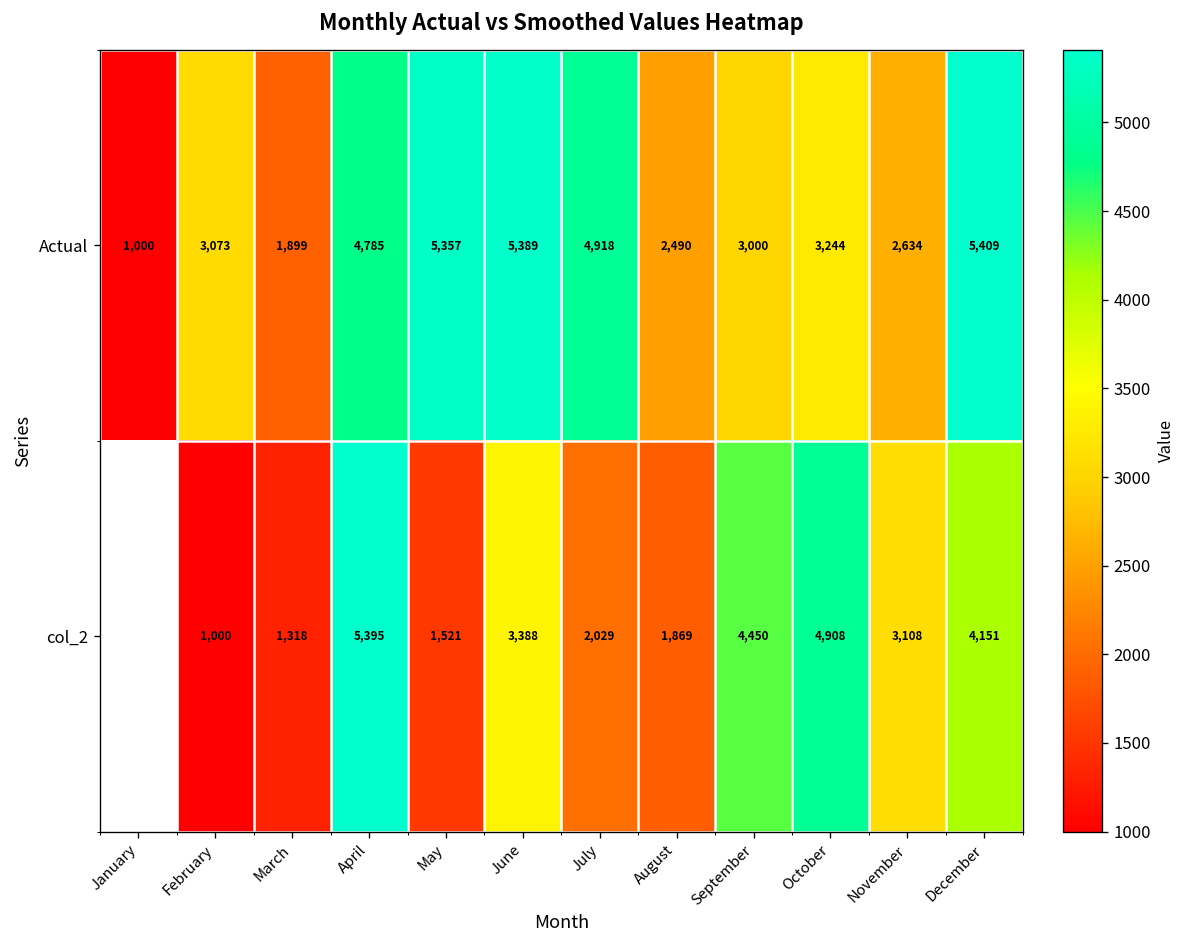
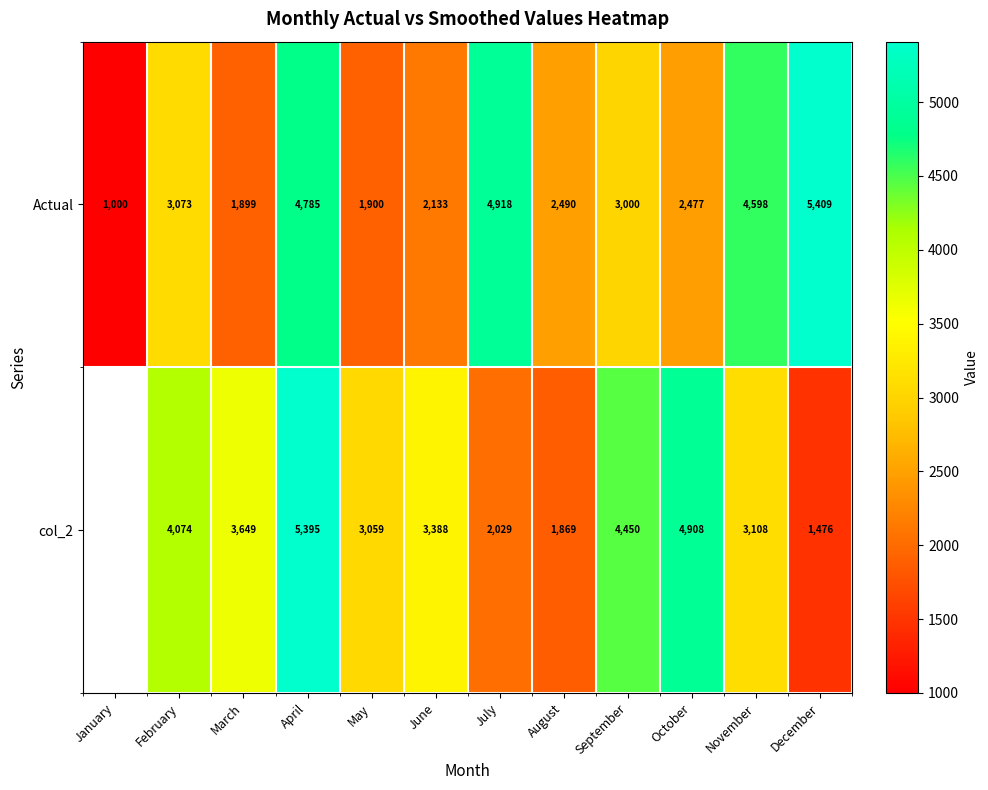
  {
    "Actual": {
      "January": "1,000",
      "February": "3,073",
      "March": "1,899",
      "April": "4,785",
-     "May": "5,357",
-     "June": "5,389",
+     "May": "1,900",
+     "June": "2,133",
      "July": "4,918",
      "August": "2,490",
      "September": "3,000",
-     "October": "3,244",
-     "November": "2,634",
+     "October": "2,477",
+     "November": "4,598",
      "December": "5,409"
    },
    "col_2": {
-     "February": "1,000",
-     "March": "1,318",
+     "February": "4,074",
+     "March": "3,649",
      "April": "5,395",
-     "May": "1,521",
+     "May": "3,059",
      "June": "3,388",
      "July": "2,029",
      "August": "1,869",
      "September": "4,450",
      "October": "4,908",
      "November": "3,108",
-     "December": "4,151"
+     "December": "1,476"
    }
  }
